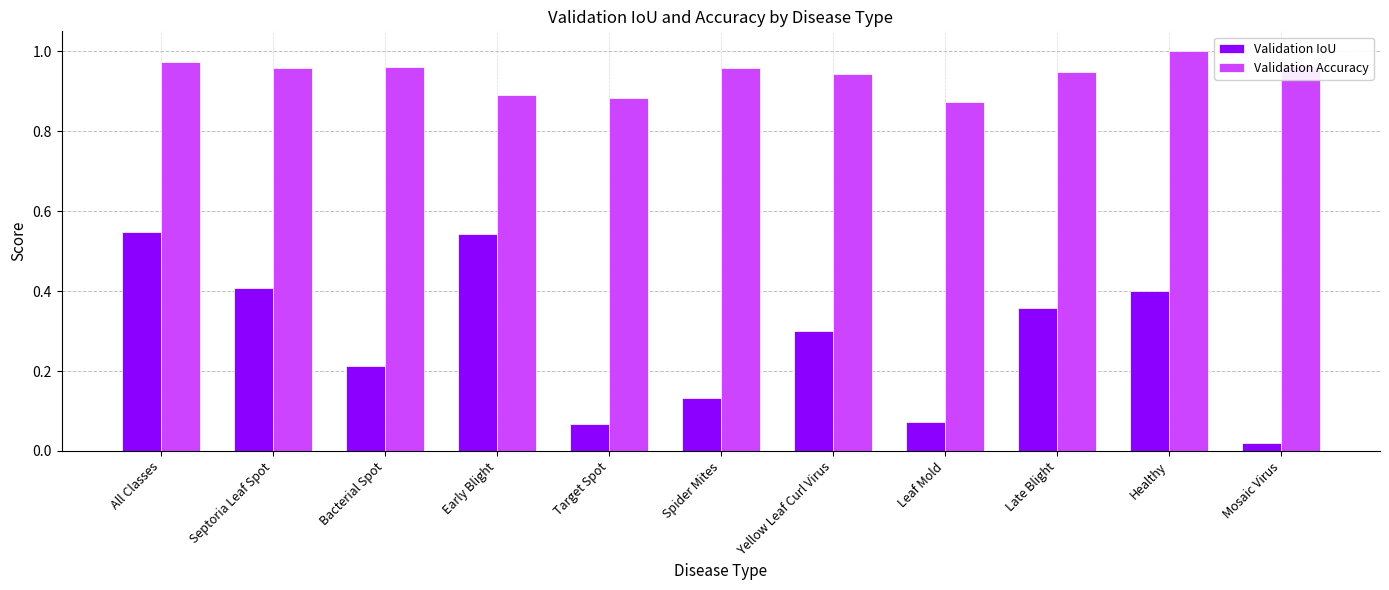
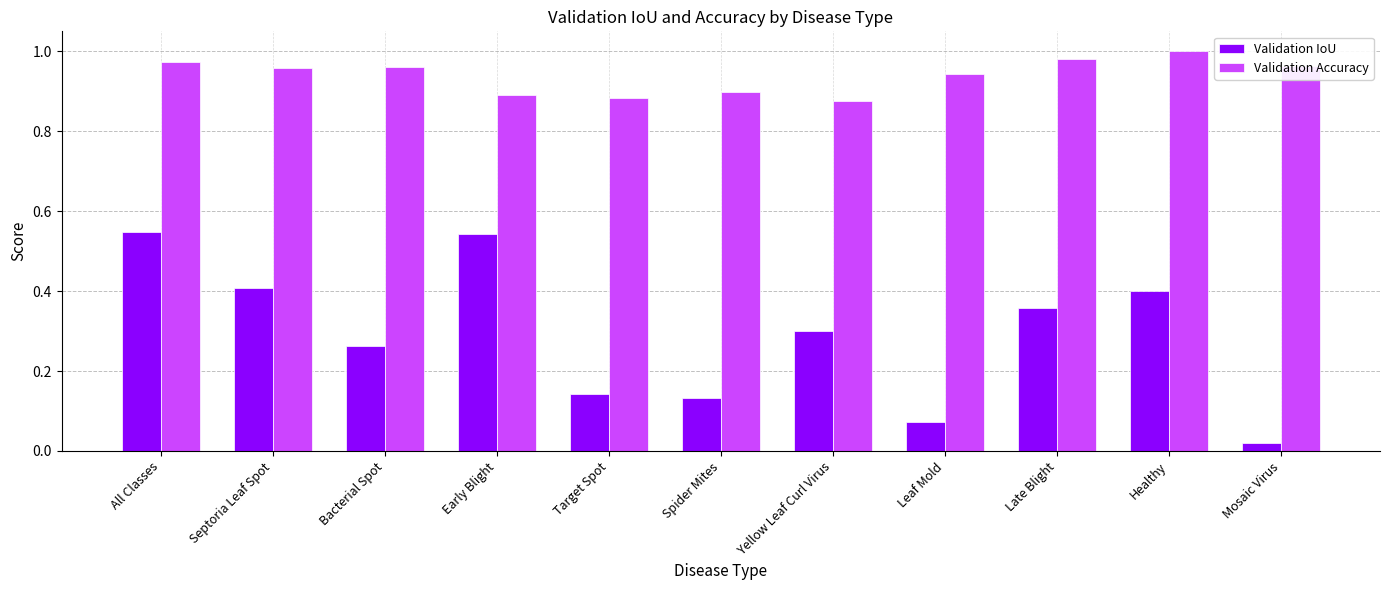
  {
    "Validation IoU": {
      "All Classes": 0.55,
      "Septoria Leaf Spot": 0.41,
-     "Bacterial Spot": 0.21,
+     "Bacterial Spot": 0.26,
      "Early Blight": 0.54,
-     "Target Spot": 0.07,
+     "Target Spot": 0.14,
      "Spider Mites": 0.13,
      "Yellow Leaf Curl Virus": 0.30,
      "Leaf Mold": 0.07,
      "Late Blight": 0.36,
      "Healthy": 0.40,
      "Mosaic Virus": 0.02
    },
    "Validation Accuracy": {
      "All Classes": 0.97,
      "Septoria Leaf Spot": 0.96,
      "Bacterial Spot": 0.96,
      "Early Blight": 0.89,
      "Target Spot": 0.88,
-     "Spider Mites": 0.96,
-     "Yellow Leaf Curl Virus": 0.94,
-     "Leaf Mold": 0.87,
-     "Late Blight": 0.95,
+     "Spider Mites": 0.90,
+     "Yellow Leaf Curl Virus": 0.87,
+     "Leaf Mold": 0.94,
+     "Late Blight": 0.98,
      "Healthy": 1.00
    }
  }
